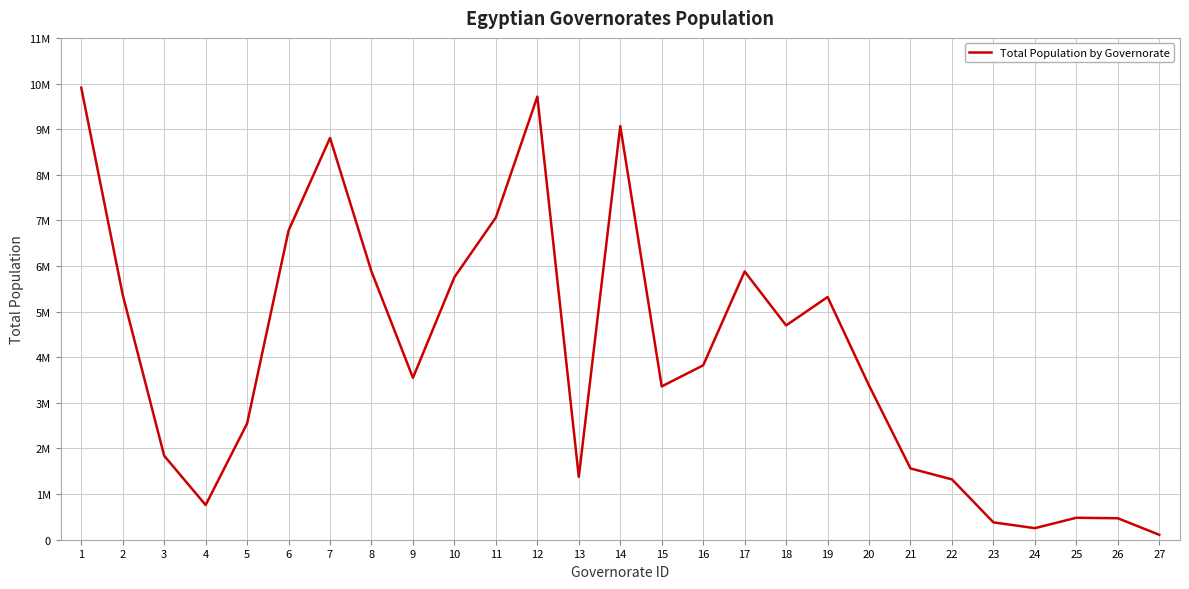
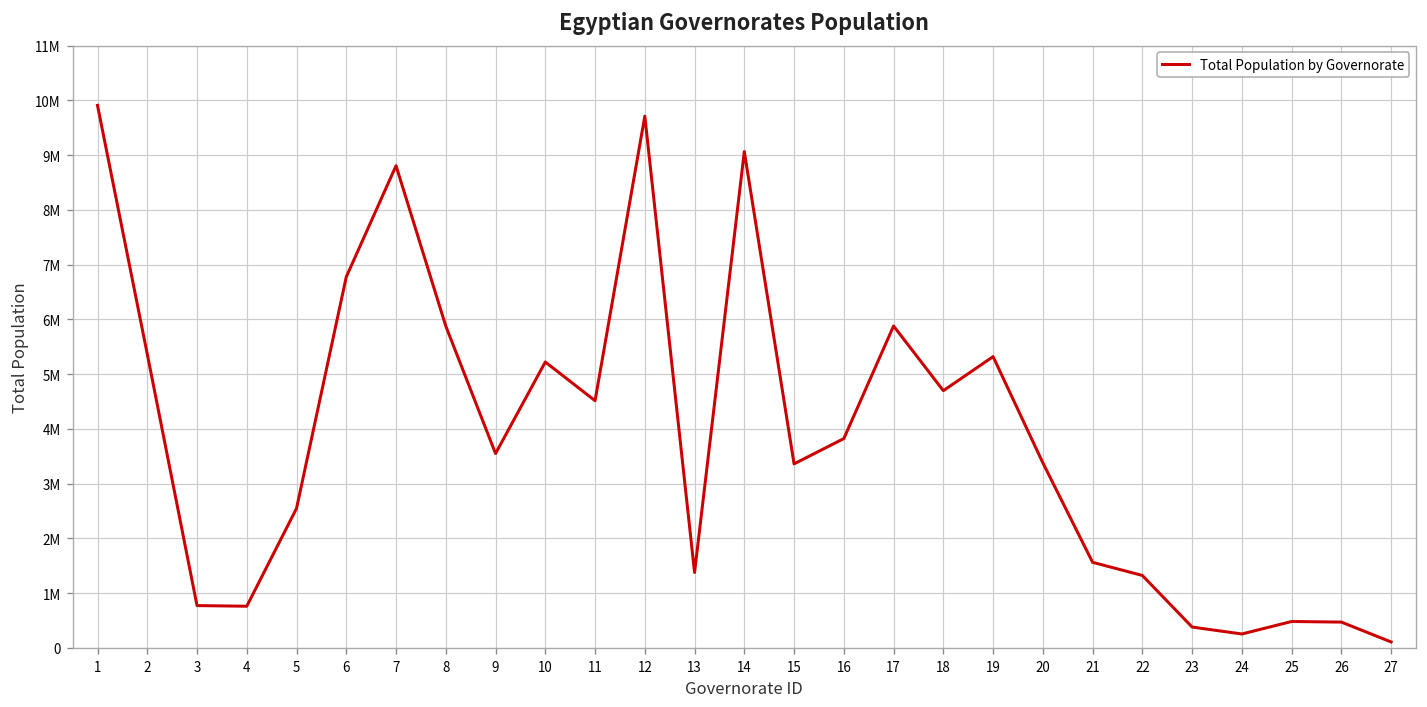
  {
    "1": 9900000,
    "2": 5400000,
-   "3": 1800000,
+   "3": 800000,
    "4": 800000,
    "5": 2500000,
    "6": 6800000,
    "7": 8800000,
    "8": 5900000,
    "9": 3500000,
-   "10": 5800000,
-   "11": 7100000,
+   "10": 5200000,
+   "11": 4500000,
    "12": 9700000,
    "13": 1400000,
    "14": 9100000,
    "15": 3400000,
    "16": 3800000,
    "17": 5900000,
    "18": 4700000,
    "19": 5300000,
    "20": 3400000,
    "21": 1600000,
    "22": 1300000,
    "23": 400000,
    "24": 300000,
    "25": 500000,
    "26": 500000,
    "27": 100000
  }
